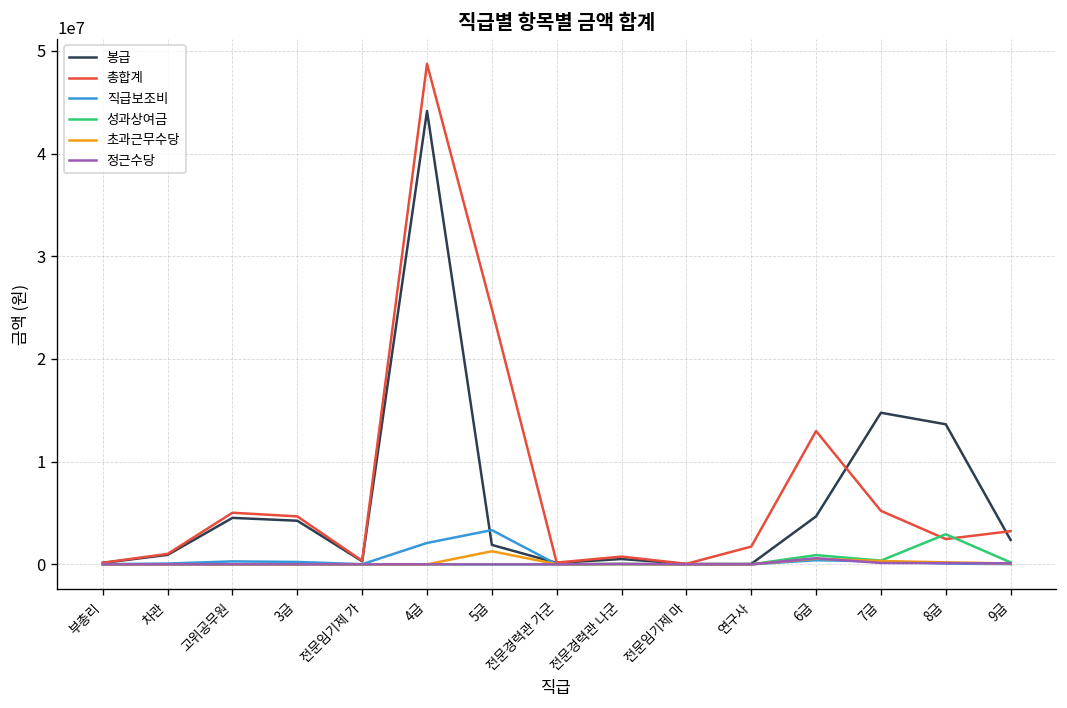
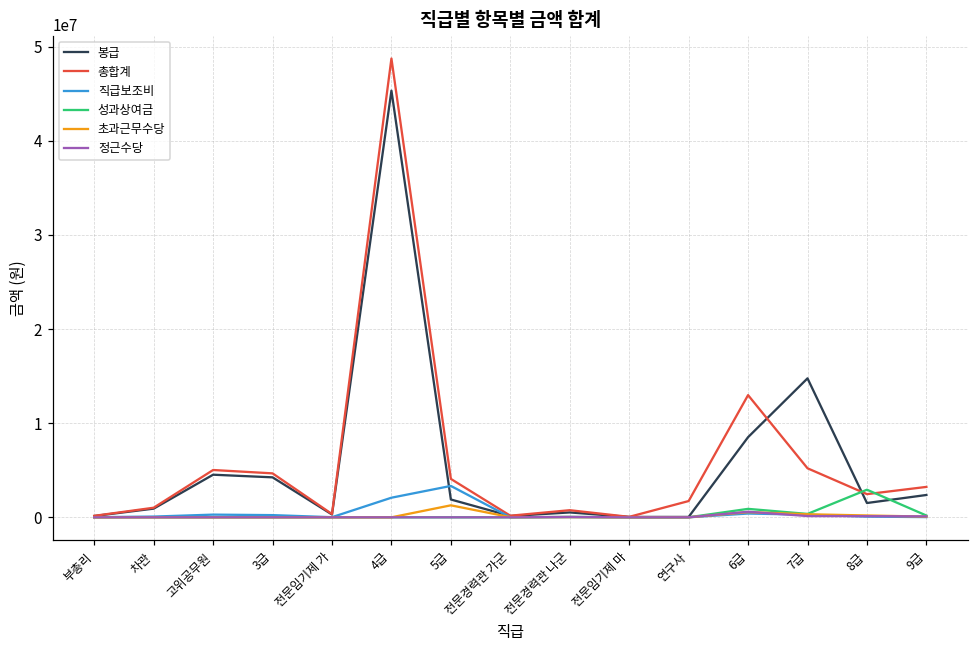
  {
    "봉급": {
      "고위공무원": 5000000,
      "3급": 4000000,
-     "4급": 44000000,
+     "4급": 45000000,
      "5급": 2000000,
-     "6급": 5000000,
+     "6급": 9000000,
      "7급": 15000000,
-     "8급": 14000000,
+     "8급": 2000000,
      "9급": 2000000
    },
    "총합계": {
      "고위공무원": 5000000,
      "3급": 5000000,
      "4급": 49000000,
-     "5급": 25000000,
+     "5급": 4000000,
      "연구사": 2000000,
      "6급": 13000000,
      "7급": 5000000,
      "8급": 2000000,
      "9급": 3000000
    },
    "직급보조비": {
      "4급": 2000000,
      "5급": 3000000
    },
    "성과상여금": {
      "6급": 1000000,
      "8급": 3000000
    },
    "초과근무수당": {
      "5급": 1000000
    }
  }
